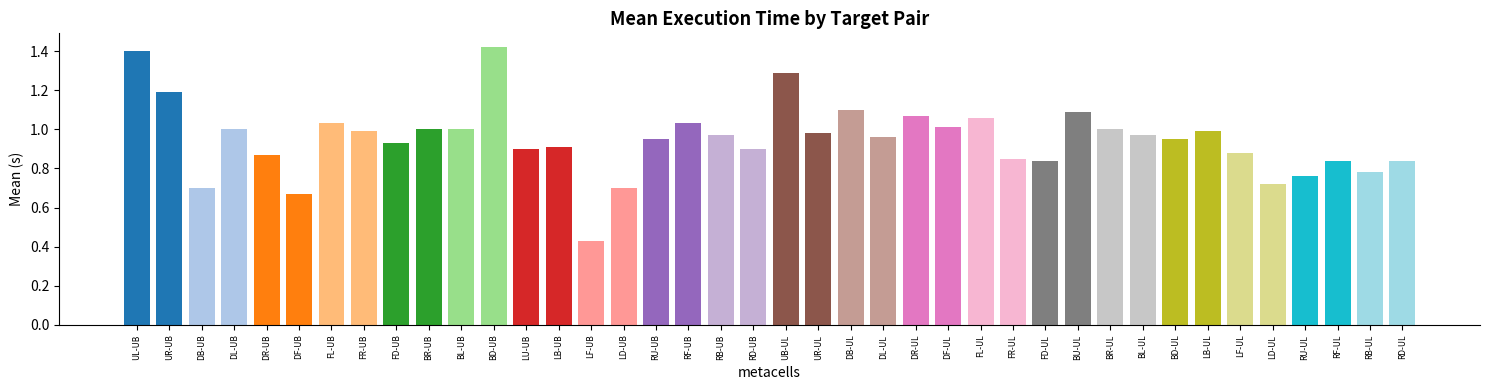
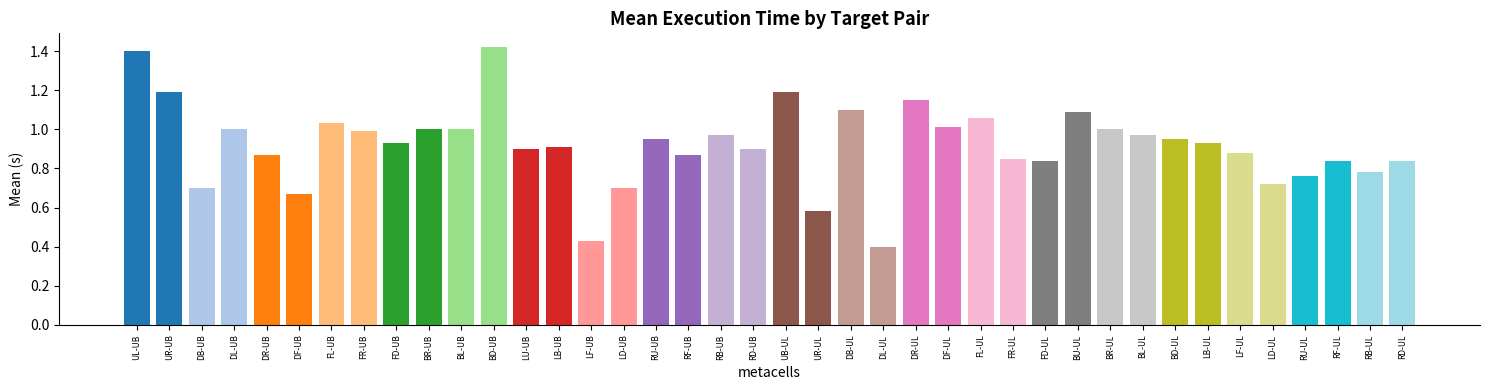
  {
    "UL-UB": 1.40,
    "UR-UB": 1.19,
    "DB-UB": 0.70,
    "DL-UB": 1.00,
    "DR-UB": 0.87,
    "DF-UB": 0.67,
    "FL-UB": 1.03,
    "FR-UB": 0.99,
    "FD-UB": 0.93,
    "BR-UB": 1.00,
    "BL-UB": 1.00,
    "BD-UB": 1.42,
    "LU-UB": 0.90,
    "LB-UB": 0.91,
    "LF-UB": 0.43,
    "LD-UB": 0.70,
    "RU-UB": 0.95,
-   "RF-UB": 1.03,
+   "RF-UB": 0.87,
    "RB-UB": 0.97,
    "RD-UB": 0.90,
-   "UB-UL": 1.29,
-   "UR-UL": 0.98,
+   "UB-UL": 1.19,
+   "UR-UL": 0.58,
    "DB-UL": 1.10,
-   "DL-UL": 0.96,
-   "DR-UL": 1.07,
+   "DL-UL": 0.40,
+   "DR-UL": 1.15,
    "DF-UL": 1.01,
    "FL-UL": 1.06,
    "FR-UL": 0.85,
    "FD-UL": 0.84,
    "BU-UL": 1.09,
    "BR-UL": 1.00,
    "BL-UL": 0.97,
    "BD-UL": 0.95,
-   "LB-UL": 0.99,
+   "LB-UL": 0.93,
    "LF-UL": 0.88,
    "LD-UL": 0.72,
    "RU-UL": 0.76,
    "RF-UL": 0.84,
    "RB-UL": 0.78,
    "RD-UL": 0.84
  }
